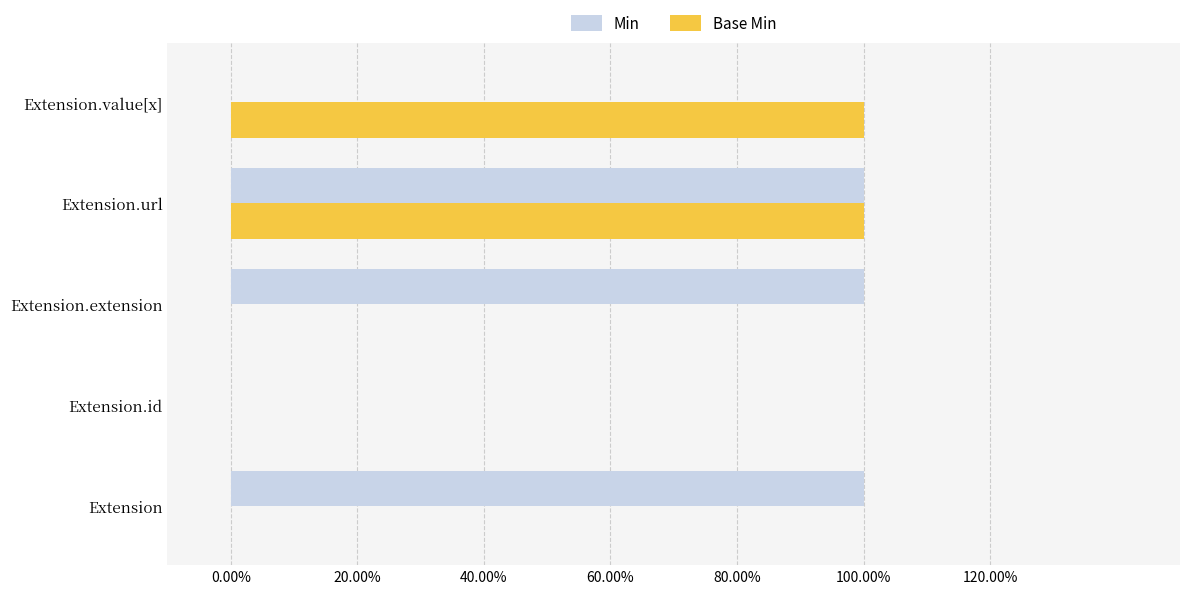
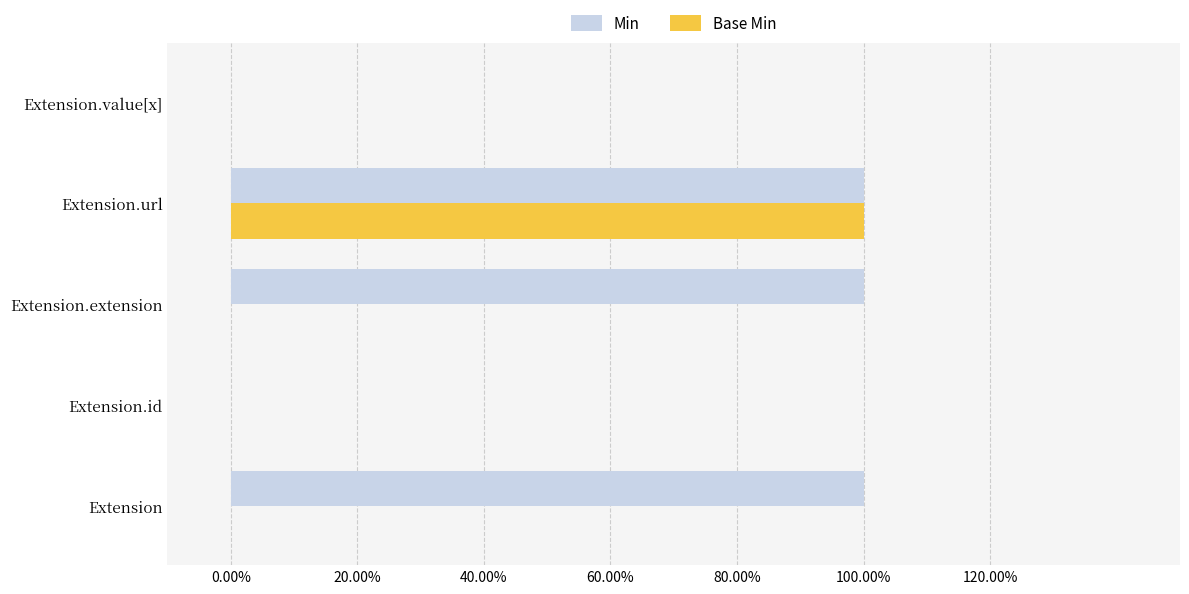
  {
    "Min": {
      "Extension.value[x]": "0%",
      "Extension.url": "100%",
      "Extension.extension": "100%",
      "Extension.id": "0%",
      "Extension": "100%"
    },
    "Base Min": {
-     "Extension.value[x]": "100%",
+     "Extension.value[x]": "0%",
      "Extension.url": "100%",
      "Extension.extension": "0%",
      "Extension.id": "0%",
      "Extension": "0%"
    }
  }
